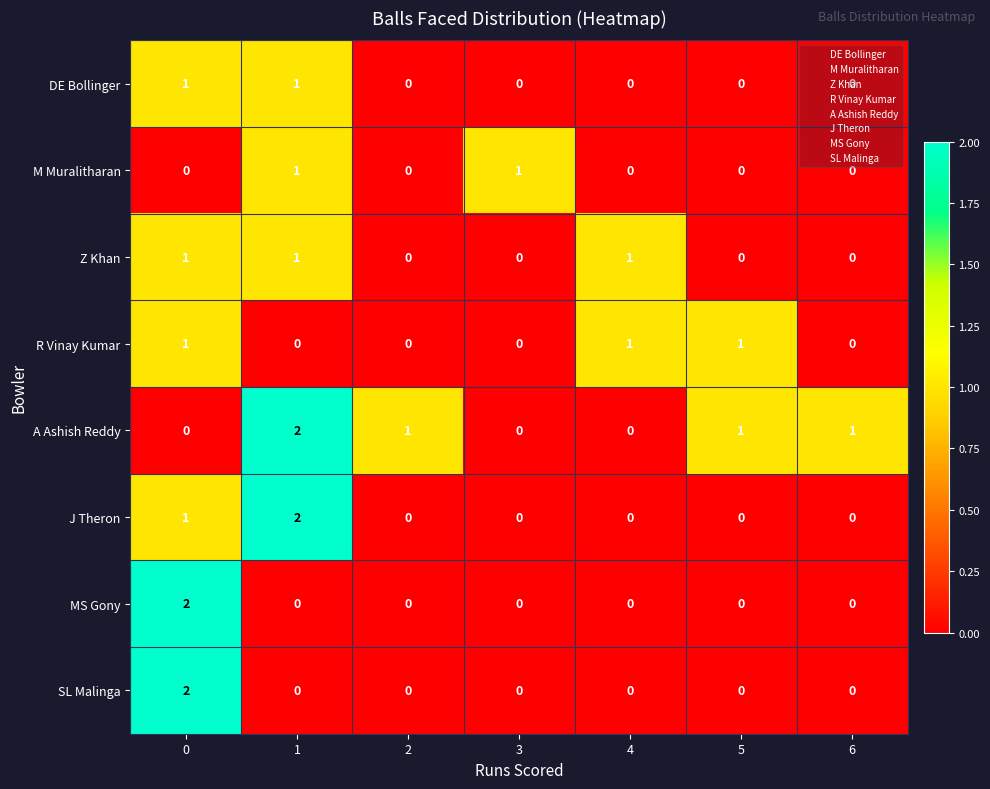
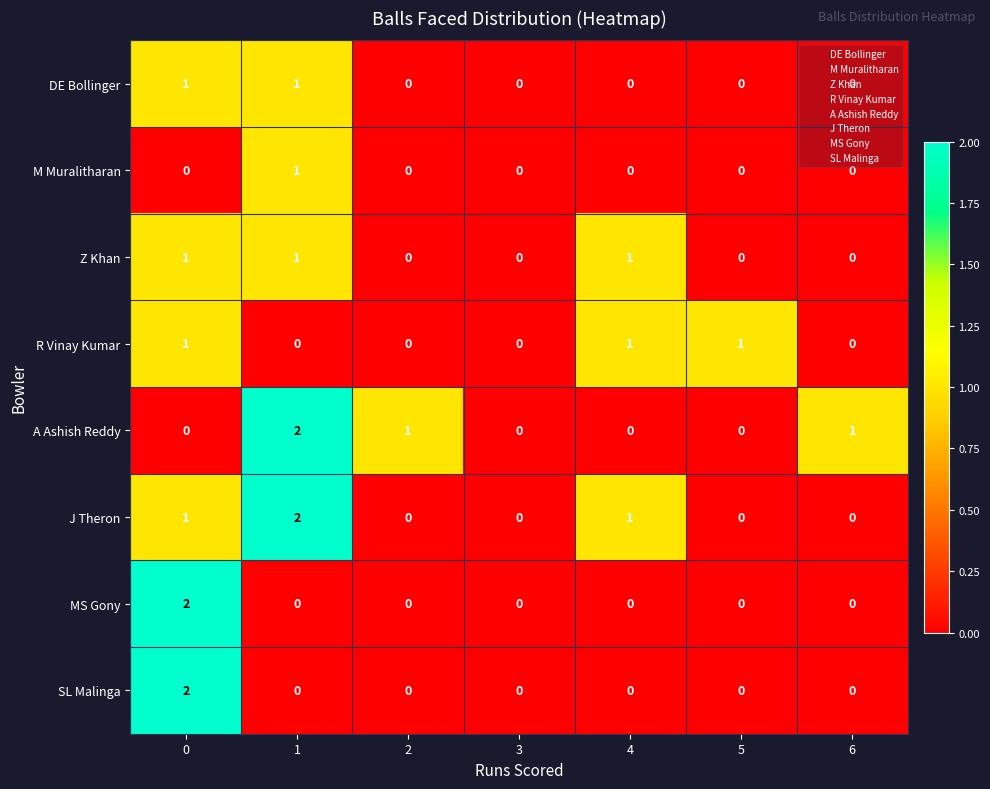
  {
    "DE Bollinger": {
      "0": 1,
      "1": 1,
      "2": 0,
      "3": 0,
      "4": 0,
      "5": 0
    },
    "M Muralitharan": {
      "0": 0,
      "1": 1,
      "2": 0,
-     "3": 1,
+     "3": 0,
      "4": 0,
      "5": 0
    },
    "Z Khan": {
      "0": 1,
      "1": 1,
      "2": 0,
      "3": 0,
      "4": 1,
      "5": 0,
      "6": 0
    },
    "R Vinay Kumar": {
      "0": 1,
      "1": 0,
      "2": 0,
      "3": 0,
      "4": 1,
      "5": 1,
      "6": 0
    },
    "A Ashish Reddy": {
      "0": 0,
      "1": 2,
      "2": 1,
      "3": 0,
      "4": 0,
-     "5": 1,
+     "5": 0,
      "6": 1
    },
    "J Theron": {
      "0": 1,
      "1": 2,
      "2": 0,
      "3": 0,
-     "4": 0,
+     "4": 1,
      "5": 0,
      "6": 0
    },
    "MS Gony": {
      "0": 2,
      "1": 0,
      "2": 0,
      "3": 0,
      "4": 0,
      "5": 0,
      "6": 0
    },
    "SL Malinga": {
      "0": 2,
      "1": 0,
      "2": 0,
      "3": 0,
      "4": 0,
      "5": 0,
      "6": 0
    }
  }
